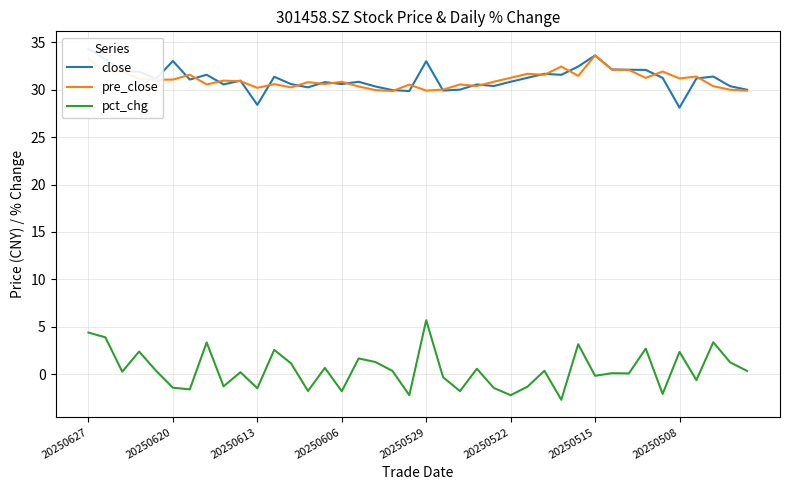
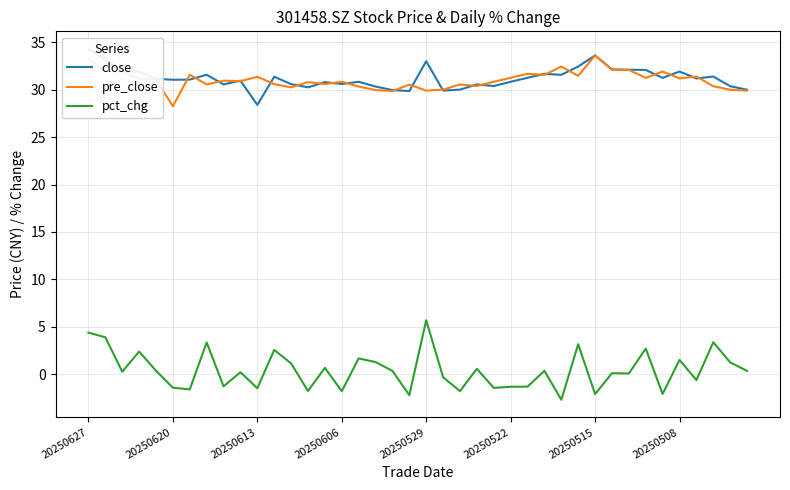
  {
    "close": {
-     "20250620": 33,
+     "20250620": 31,
      "20250613": 28,
      "20250529": 33,
      "20250522": 31,
-     "20250508": 28
+     "20250508": 32
    },
    "pre_close": {
-     "20250620": 31,
-     "20250613": 30,
+     "20250620": 28,
+     "20250613": 31,
      "20250529": 30,
      "20250522": 31,
      "20250508": 31
    },
    "pct_chg": {
      "20250627": 4,
      "20250620": -1,
      "20250613": -1,
      "20250606": -2,
      "20250529": 6,
-     "20250522": -2,
-     "20250515": 0,
-     "20250508": 2
+     "20250522": -1,
+     "20250515": -2,
+     "20250508": 1
    }
  }
